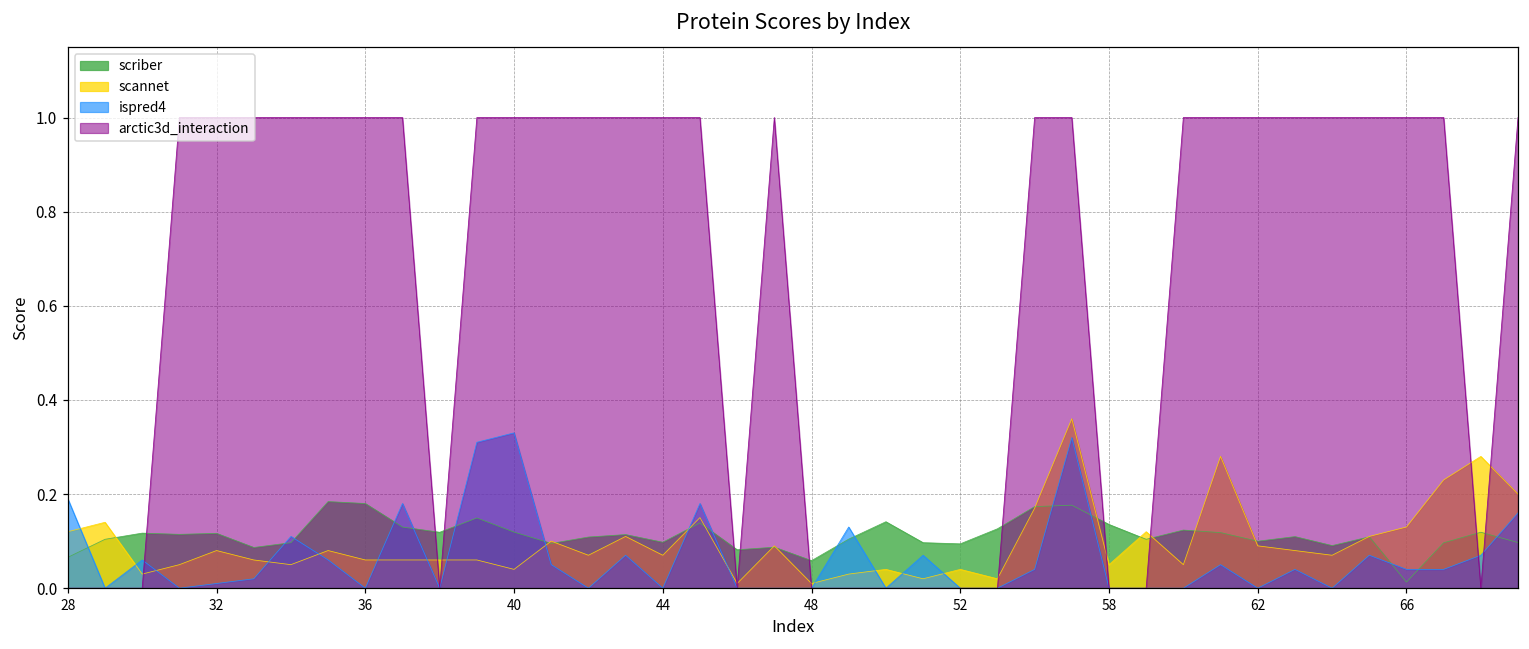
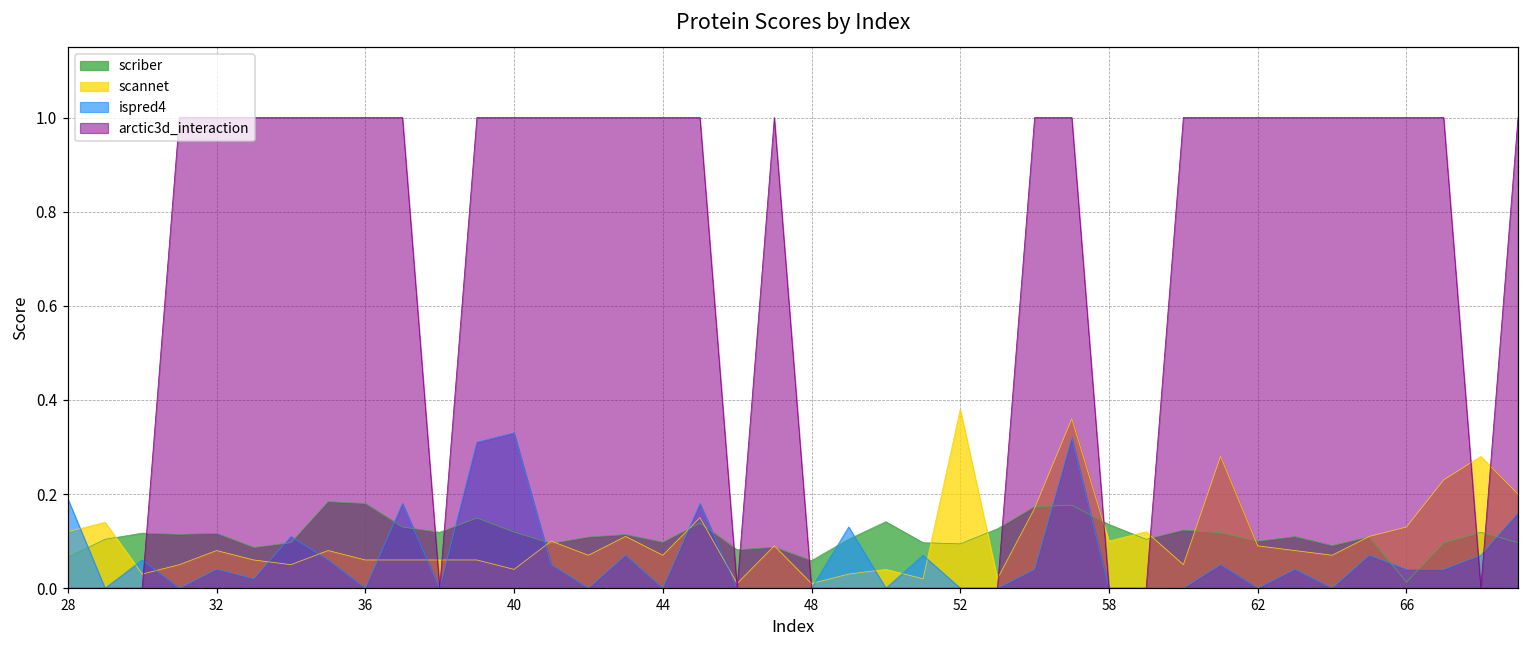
  {
    "scriber": {
      "28": 0.07,
      "32": 0.12,
      "36": 0.18,
      "40": 0.12,
      "44": 0.10,
      "48": 0.06,
      "52": 0.09,
      "58": 0.14,
      "62": 0.10,
      "66": 0.01
    },
    "scannet": {
      "28": 0.12,
      "32": 0.08,
      "36": 0.06,
      "40": 0.04,
      "44": 0.07,
      "48": 0.01,
-     "52": 0.04,
-     "58": 0.05,
+     "52": 0.38,
+     "58": 0.10,
      "62": 0.09,
      "66": 0.13
    },
    "ispred4": {
      "28": 0.19,
-     "32": 0.01,
+     "32": 0.04,
      "36": 0.00,
      "40": 0.33,
      "44": 0.00,
      "62": 0.00,
      "66": 0.04
    },
    "arctic3d_interaction": {
      "28": 0.00,
      "36": 1.00,
      "40": 1.00,
      "44": 1.00,
      "62": 1.00,
      "66": 1.00
    }
  }
